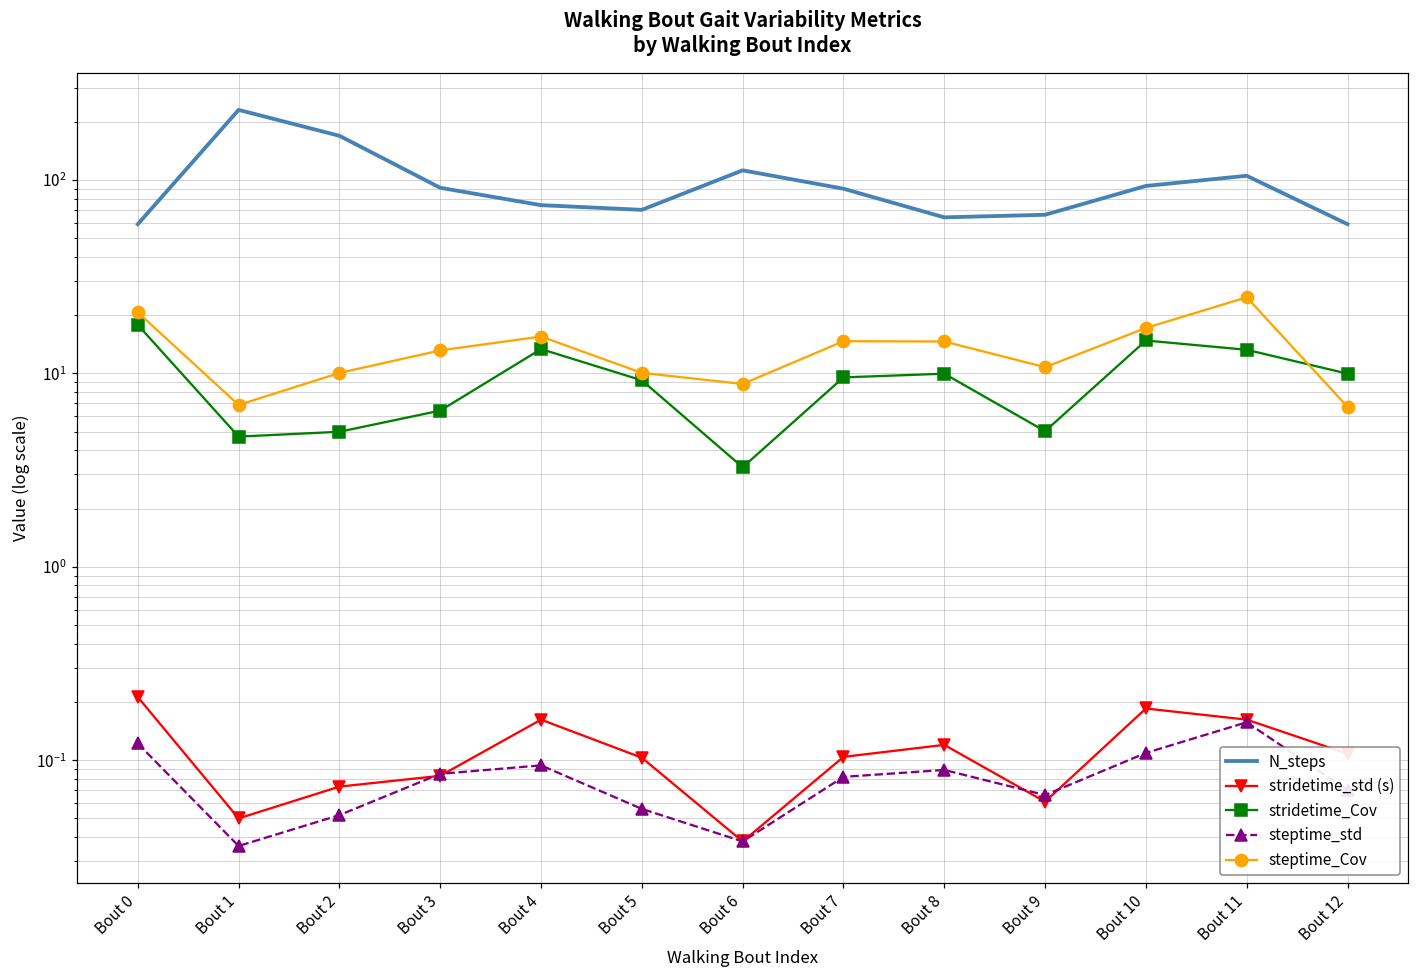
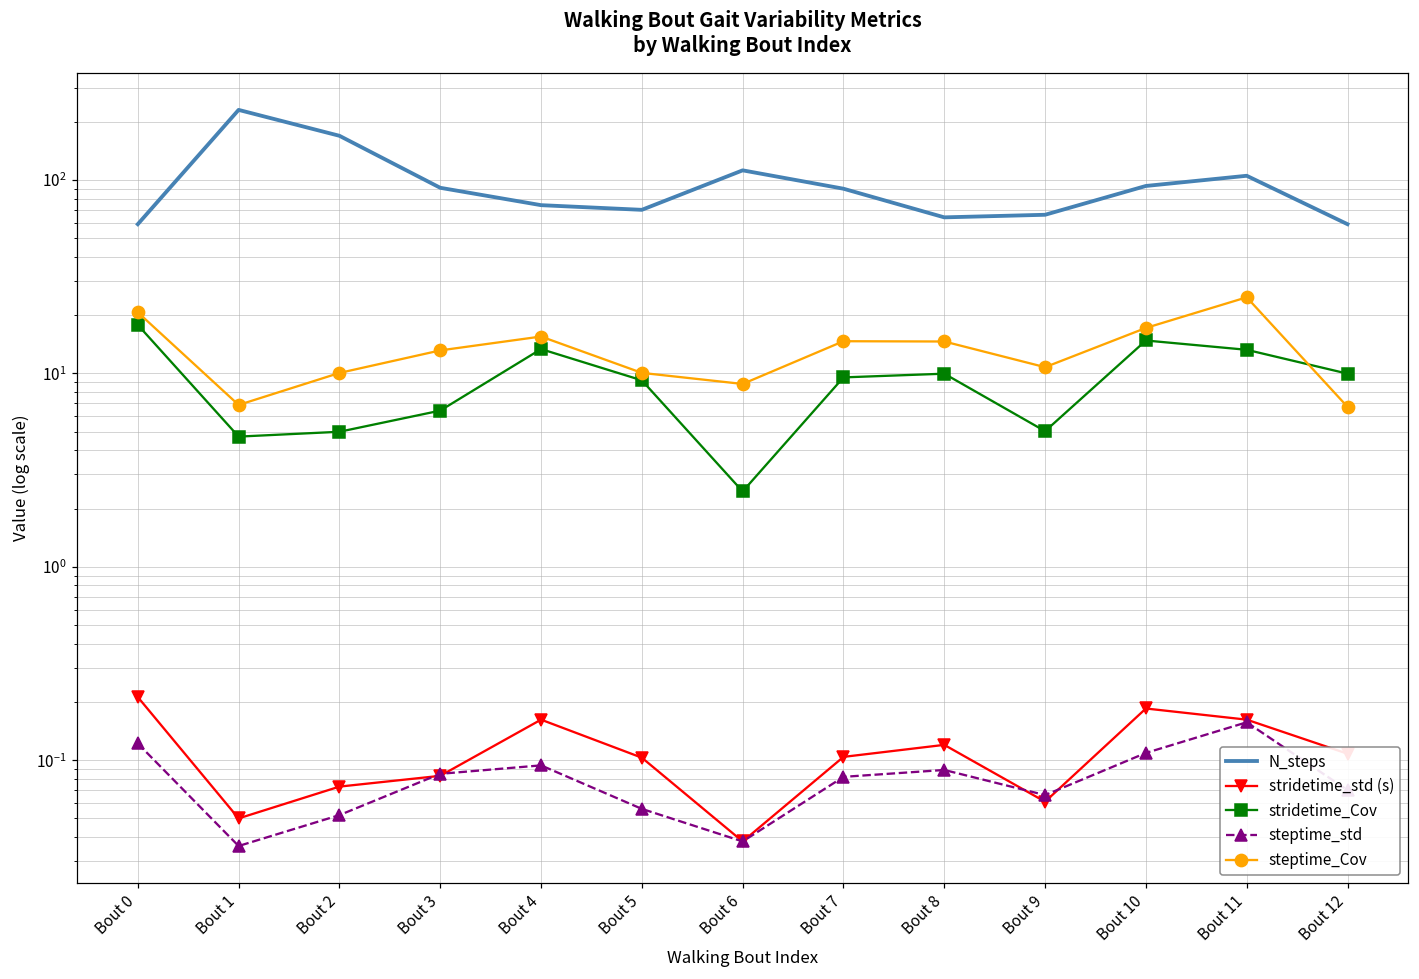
  {
    "N_steps": {
      "Bout 0": 59,
      "Bout 1": 230,
      "Bout 2": 170,
      "Bout 3": 90,
      "Bout 4": 74,
      "Bout 5": 70,
      "Bout 6": 110,
      "Bout 7": 90,
      "Bout 8": 64,
      "Bout 9": 66,
      "Bout 10": 90,
      "Bout 11": 110,
      "Bout 12": 59
    },
    "stridetime_std (s)": {
      "Bout 0": 0.21,
      "Bout 1": 0.050,
      "Bout 2": 0.073,
      "Bout 4": 0.16,
      "Bout 5": 0.1,
      "Bout 7": 0.10,
      "Bout 8": 0.12,
      "Bout 9": 0.061,
      "Bout 10": 0.19,
      "Bout 12": 0.11
    },
    "stridetime_Cov": {
      "Bout 0": 18,
      "Bout 1": 4.7,
      "Bout 2": 5.0,
      "Bout 3": 6.4,
      "Bout 4": 13,
      "Bout 5": 9,
-     "Bout 6": 3.3,
+     "Bout 6": 2.5,
      "Bout 7": 10,
      "Bout 8": 10,
      "Bout 9": 5.0,
      "Bout 10": 15,
      "Bout 11": 13,
      "Bout 12": 10
    },
    "steptime_std": {
      "Bout 0": 0.12,
      "Bout 1": 0.036,
      "Bout 2": 0.052,
      "Bout 4": 0.09,
      "Bout 5": 0.056,
      "Bout 7": 0.08,
      "Bout 8": 0.09,
      "Bout 9": 0.066,
      "Bout 10": 0.11
    },
    "steptime_Cov": {
      "Bout 0": 21,
      "Bout 1": 6.9,
      "Bout 2": 10,
      "Bout 3": 13,
      "Bout 4": 15,
      "Bout 5": 10,
      "Bout 6": 9,
      "Bout 7": 15,
      "Bout 8": 15,
      "Bout 9": 11,
      "Bout 10": 17,
      "Bout 11": 25,
      "Bout 12": 6.7
    }
  }
